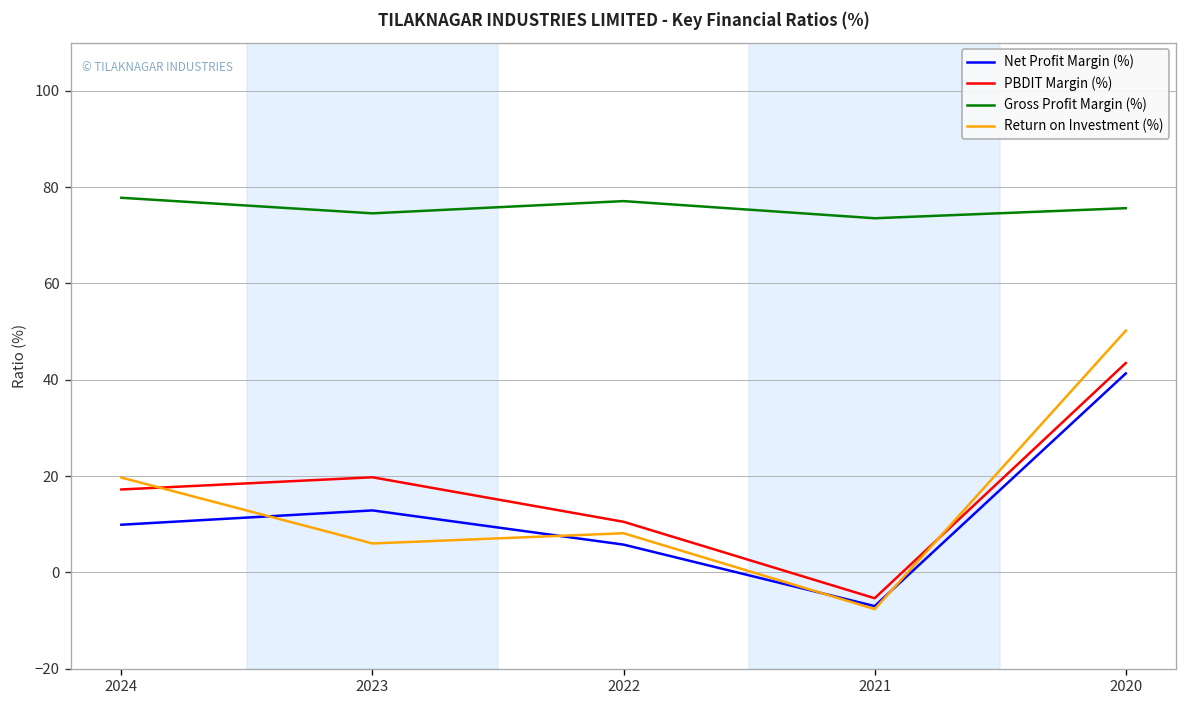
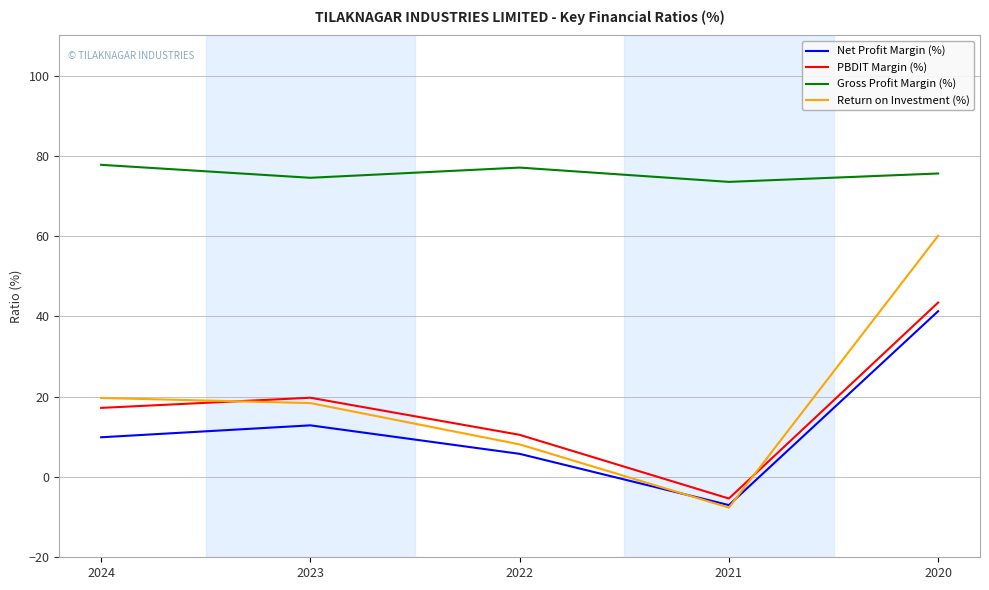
  {
    "Net Profit Margin (%)": {
      "2024": 10,
      "2023": 13,
      "2022": 6,
      "2020": 41
    },
    "PBDIT Margin (%)": {
      "2024": 17,
      "2023": 20,
      "2022": 11,
      "2021": -5,
      "2020": 43
    },
    "Gross Profit Margin (%)": {
      "2024": 78,
      "2023": 75,
      "2022": 77,
      "2021": 74,
      "2020": 76
    },
    "Return on Investment (%)": {
      "2024": 20,
-     "2023": 6,
+     "2023": 18,
      "2022": 8,
-     "2020": 50
+     "2020": 60
    }
  }
